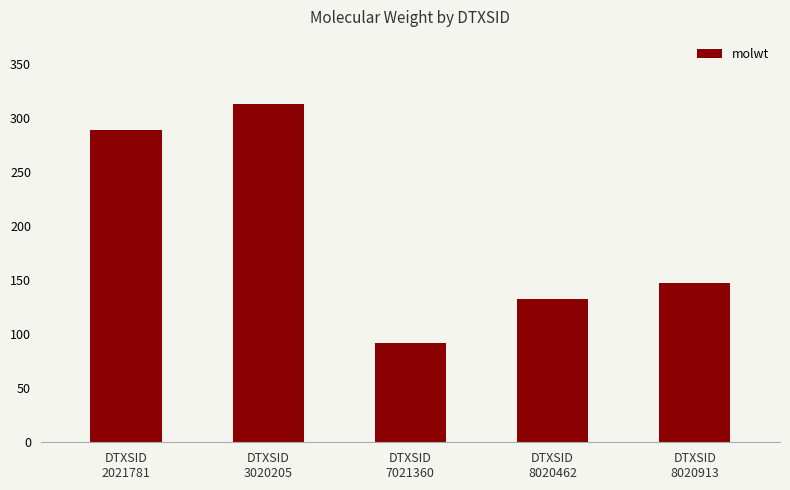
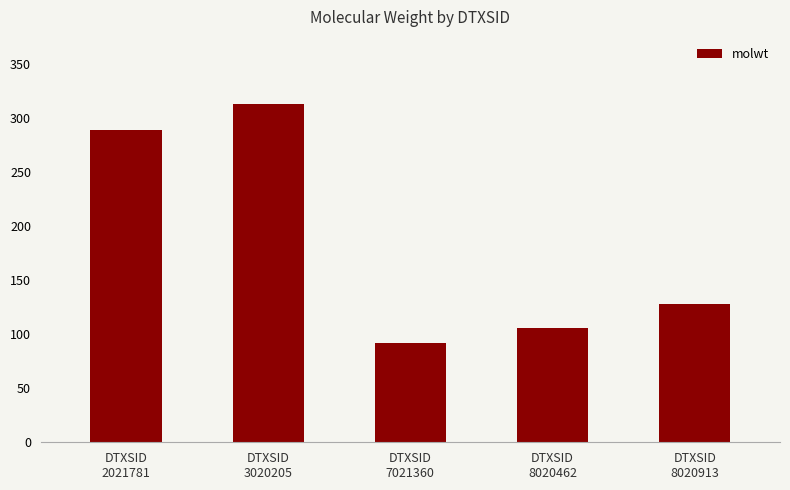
  {
    "DTXSID 2021781": 289,
    "DTXSID 3020205": 312,
    "DTXSID 7021360": 92,
-   "DTXSID 8020462": 133,
-   "DTXSID 8020913": 148
+   "DTXSID 8020462": 106,
+   "DTXSID 8020913": 128
  }
